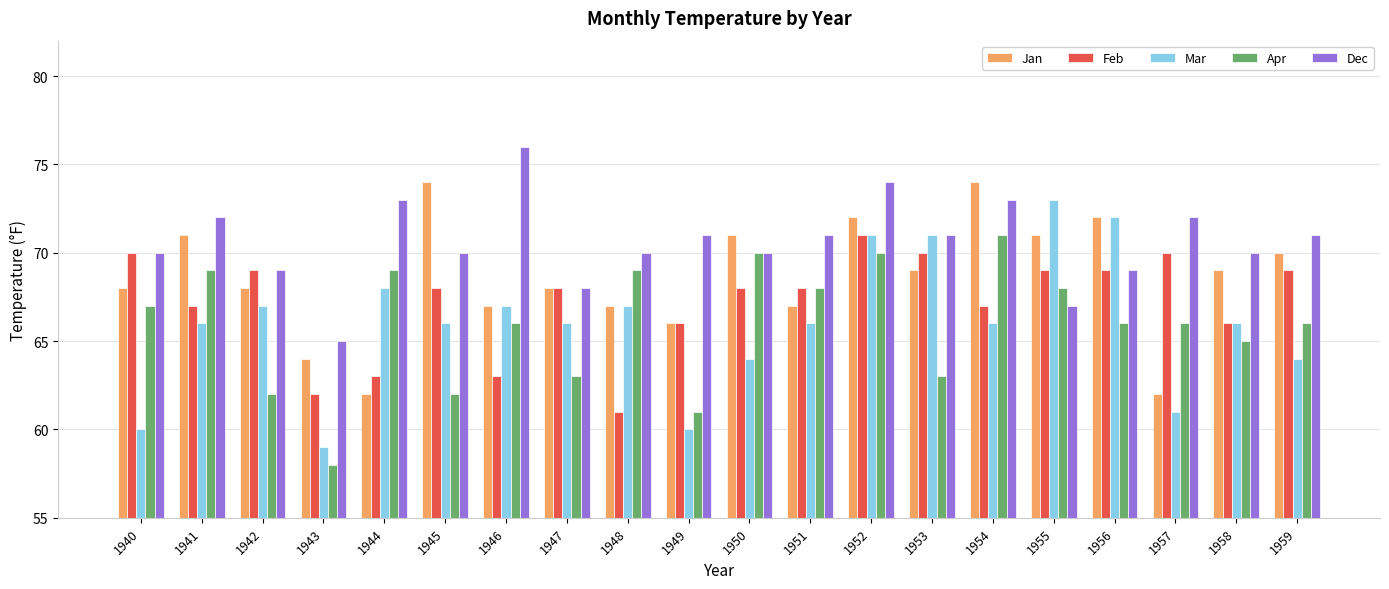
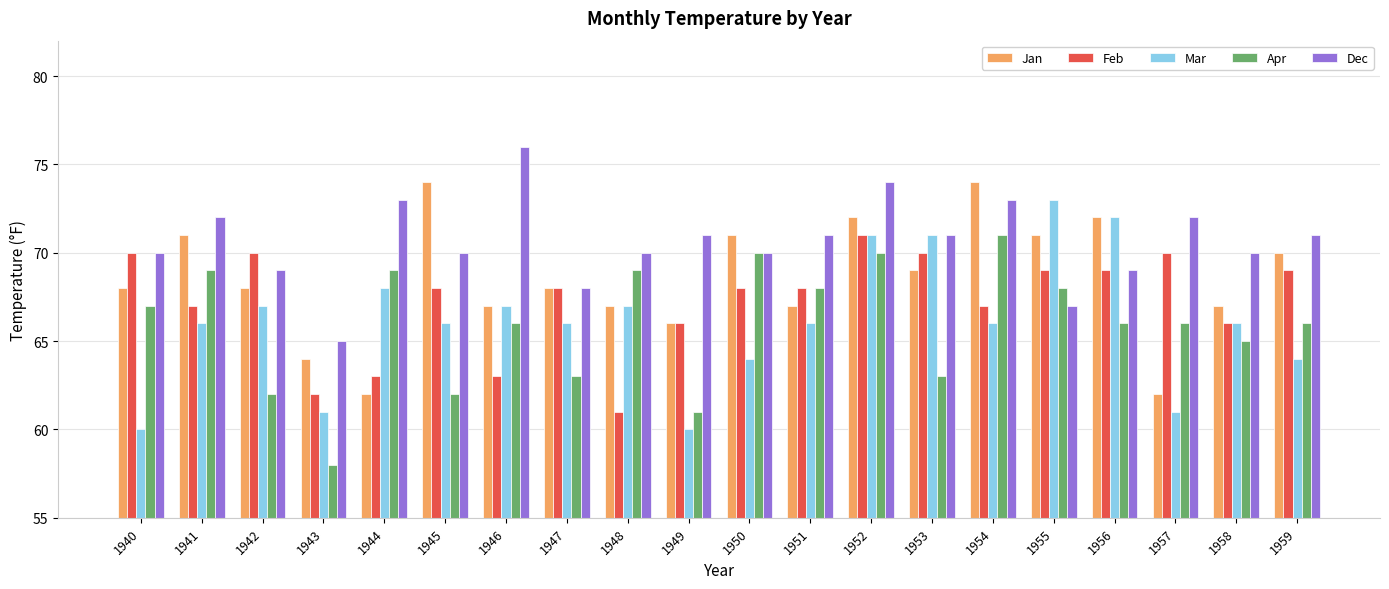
  {
    "Jan": {
      "1940": 68,
      "1941": 71,
      "1942": 68,
      "1943": 64,
      "1944": 62,
      "1945": 74,
      "1946": 67,
      "1947": 68,
      "1948": 67,
      "1949": 66,
      "1950": 71,
      "1951": 67,
      "1952": 72,
      "1953": 69,
      "1954": 74,
      "1955": 71,
      "1956": 72,
      "1957": 62,
-     "1958": 69,
+     "1958": 67,
      "1959": 70
    },
    "Feb": {
      "1940": 70,
      "1941": 67,
-     "1942": 69,
+     "1942": 70,
      "1943": 62,
      "1944": 63,
      "1945": 68,
      "1946": 63,
      "1947": 68,
      "1948": 61,
      "1949": 66,
      "1950": 68,
      "1951": 68,
      "1952": 71,
      "1953": 70,
      "1954": 67,
      "1955": 69,
      "1956": 69,
      "1957": 70,
      "1958": 66,
      "1959": 69
    },
    "Mar": {
      "1940": 60,
      "1941": 66,
      "1942": 67,
-     "1943": 59,
+     "1943": 61,
      "1944": 68,
      "1945": 66,
      "1946": 67,
      "1947": 66,
      "1948": 67,
      "1949": 60,
      "1950": 64,
      "1951": 66,
      "1952": 71,
      "1953": 71,
      "1954": 66,
      "1955": 73,
      "1956": 72,
      "1957": 61,
      "1958": 66,
      "1959": 64
    },
    "Apr": {
      "1940": 67,
      "1941": 69,
      "1942": 62,
      "1943": 58,
      "1944": 69,
      "1945": 62,
      "1946": 66,
      "1947": 63,
      "1948": 69,
      "1949": 61,
      "1950": 70,
      "1951": 68,
      "1952": 70,
      "1953": 63,
      "1954": 71,
      "1955": 68,
      "1956": 66,
      "1957": 66,
      "1958": 65,
      "1959": 66
    },
    "Dec": {
      "1940": 70,
      "1941": 72,
      "1942": 69,
      "1943": 65,
      "1944": 73,
      "1945": 70,
      "1946": 76,
      "1947": 68,
      "1948": 70,
      "1949": 71,
      "1950": 70,
      "1951": 71,
      "1952": 74,
      "1953": 71,
      "1954": 73,
      "1955": 67,
      "1956": 69,
      "1957": 72,
      "1958": 70,
      "1959": 71
    }
  }
